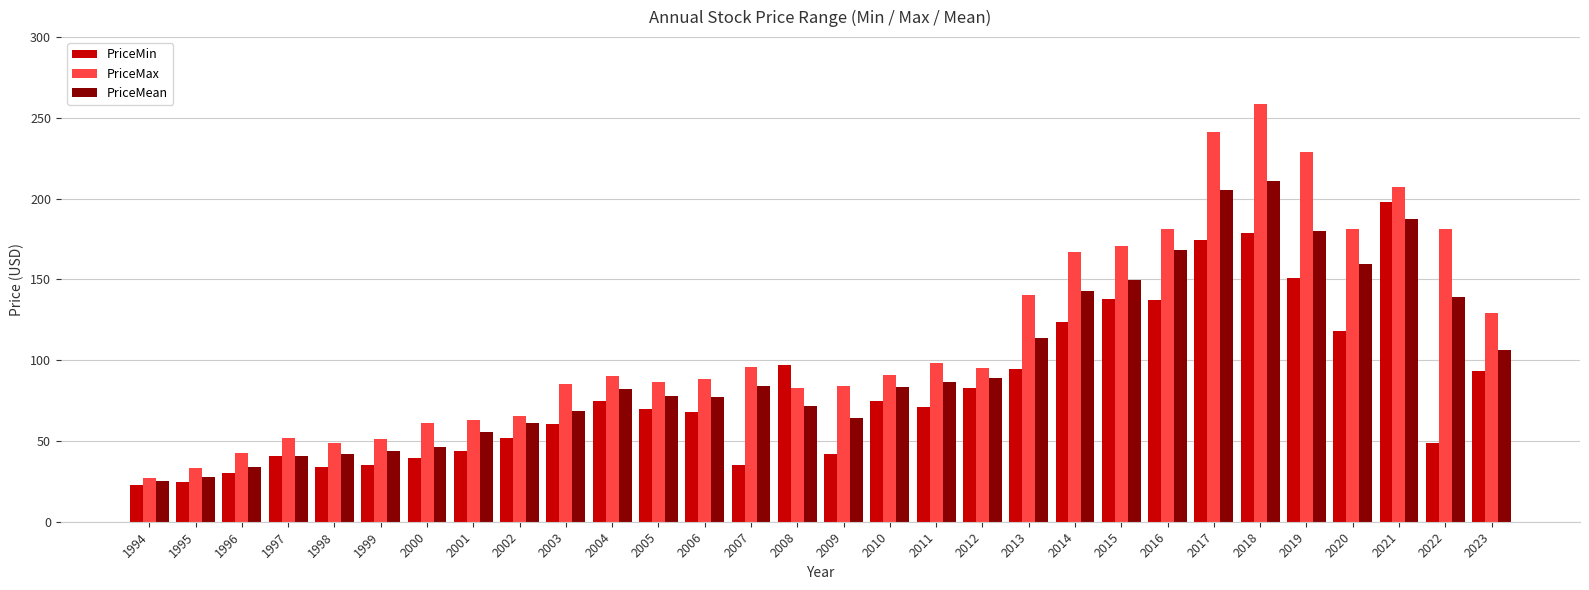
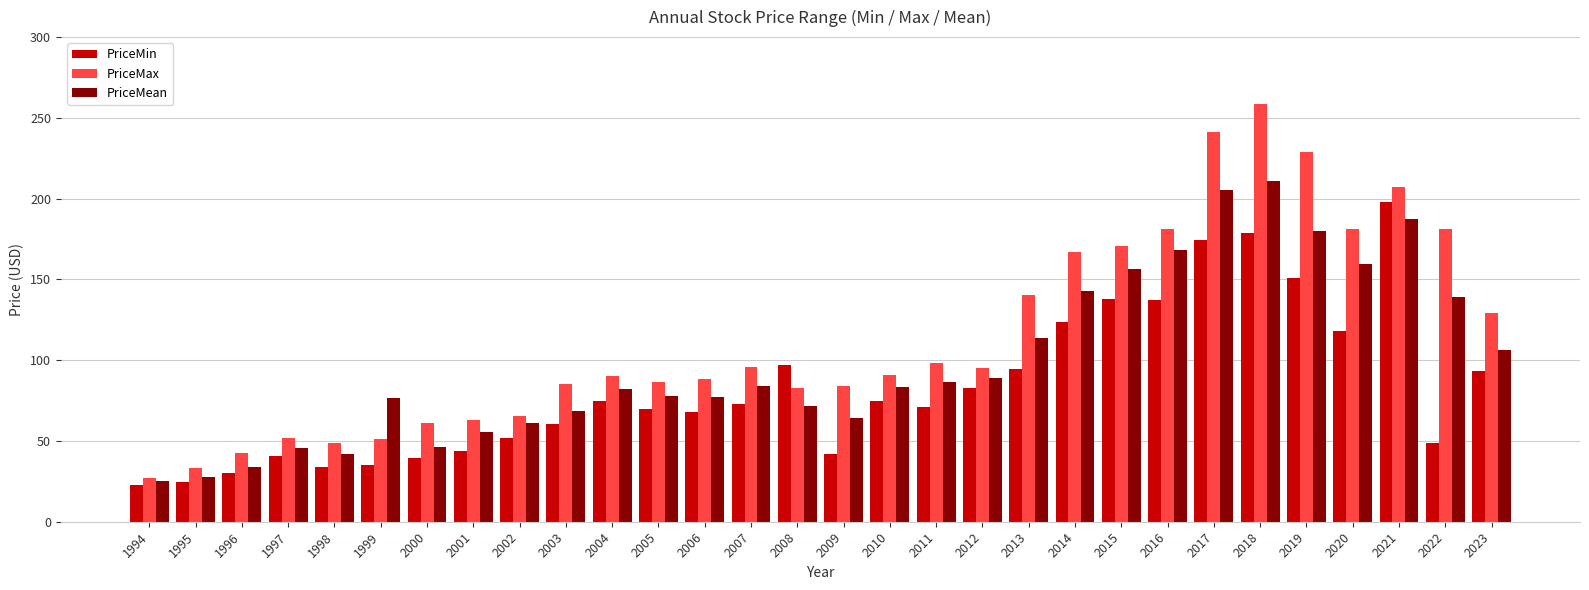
  {
    "PriceMin": {
      "1994": 23,
      "1995": 25,
      "1996": 30,
      "1997": 41,
      "1998": 34,
      "1999": 35,
      "2000": 40,
      "2001": 43,
      "2002": 52,
      "2003": 61,
      "2004": 75,
      "2005": 70,
      "2006": 68,
-     "2007": 35,
+     "2007": 73,
      "2008": 97,
      "2009": 42,
      "2010": 75,
      "2011": 71,
      "2012": 83,
      "2013": 95,
      "2014": 124,
      "2015": 138,
      "2016": 137,
      "2017": 174,
      "2018": 179,
      "2019": 151,
      "2020": 118,
      "2021": 198,
      "2022": 49,
      "2023": 93
    },
    "PriceMax": {
      "1994": 27,
      "1995": 34,
      "1996": 43,
      "1997": 52,
      "1998": 49,
      "1999": 51,
      "2000": 61,
      "2001": 63,
      "2002": 65,
      "2003": 85,
      "2004": 90,
      "2005": 87,
      "2006": 88,
      "2007": 96,
      "2008": 83,
      "2009": 84,
      "2010": 91,
      "2011": 98,
      "2012": 95,
      "2013": 140,
      "2014": 167,
      "2015": 171,
      "2016": 181,
      "2017": 241,
      "2018": 259,
      "2019": 229,
      "2020": 181,
      "2021": 207,
      "2022": 181,
      "2023": 130
    },
    "PriceMean": {
      "1994": 25,
      "1995": 28,
      "1996": 34,
-     "1997": 41,
+     "1997": 46,
      "1998": 42,
-     "1999": 44,
+     "1999": 76,
      "2000": 46,
      "2001": 56,
      "2002": 61,
      "2003": 69,
      "2004": 82,
      "2005": 78,
      "2006": 77,
      "2007": 84,
      "2008": 72,
      "2009": 64,
      "2010": 84,
      "2011": 87,
      "2012": 89,
      "2013": 114,
      "2014": 143,
-     "2015": 149,
+     "2015": 156,
      "2016": 169,
      "2017": 205,
      "2018": 211,
      "2019": 180,
      "2020": 160,
      "2021": 188,
      "2022": 139,
      "2023": 107
    }
  }
